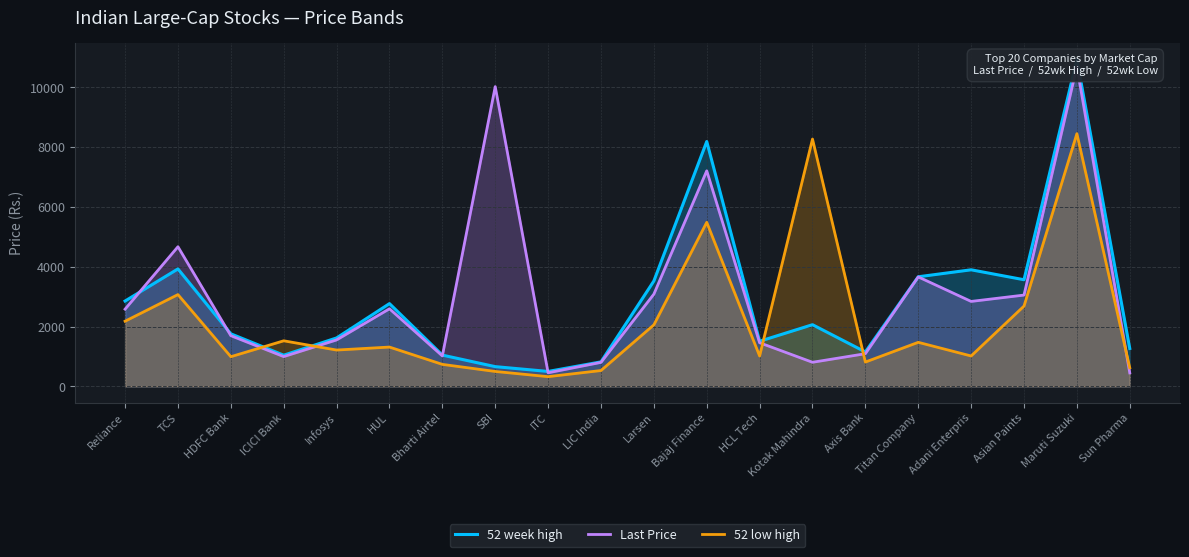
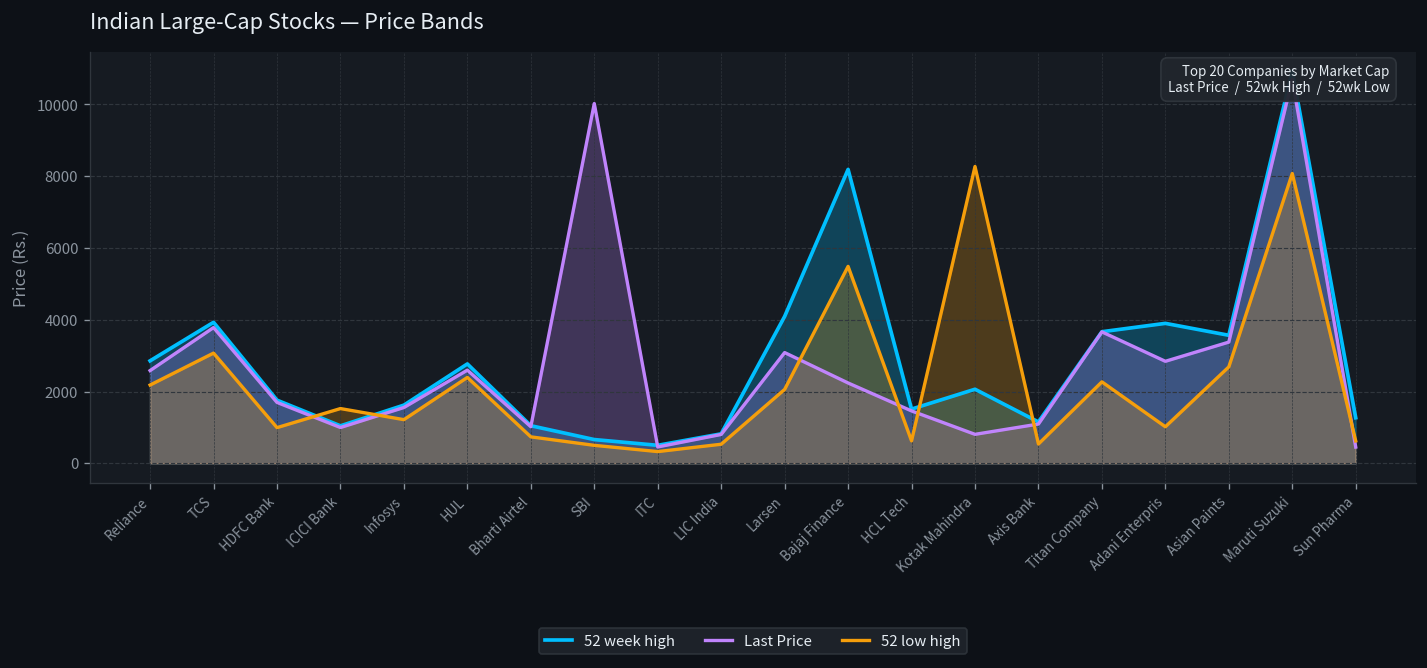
  {
    "52 week high": {
      "Reliance": 2900,
      "TCS": 3900,
      "HUL": 2800,
      "SBI": 700,
-     "Larsen": 3500,
+     "Larsen": 4100,
      "Bajaj Finance": 8200,
      "Kotak Mahindra": 2100,
      "Adani Enterpris": 3900,
      "Asian Paints": 3600,
      "Sun Pharma": 1300
    },
    "Last Price": {
      "Reliance": 2600,
-     "TCS": 4700,
+     "TCS": 3800,
      "HUL": 2600,
      "SBI": 10000,
      "Larsen": 3100,
-     "Bajaj Finance": 7200,
+     "Bajaj Finance": 2200,
      "Kotak Mahindra": 800,
      "Adani Enterpris": 2800,
-     "Asian Paints": 3100,
+     "Asian Paints": 3400,
      "Sun Pharma": 500
    },
    "52 low high": {
      "Reliance": 2200,
      "TCS": 3100,
      "HDFC Bank": 1000,
      "ICICI Bank": 1500,
      "Infosys": 1200,
-     "HUL": 1300,
+     "HUL": 2400,
      "Bharti Airtel": 700,
      "SBI": 500,
      "ITC": 300,
      "LIC India": 500,
      "Larsen": 2100,
      "Bajaj Finance": 5500,
-     "HCL Tech": 1000,
+     "HCL Tech": 600,
      "Kotak Mahindra": 8300,
-     "Axis Bank": 800,
-     "Titan Company": 1500,
+     "Axis Bank": 500,
+     "Titan Company": 2300,
      "Adani Enterpris": 1000,
      "Asian Paints": 2700,
-     "Maruti Suzuki": 8500,
+     "Maruti Suzuki": 8100,
      "Sun Pharma": 600
    }
  }
